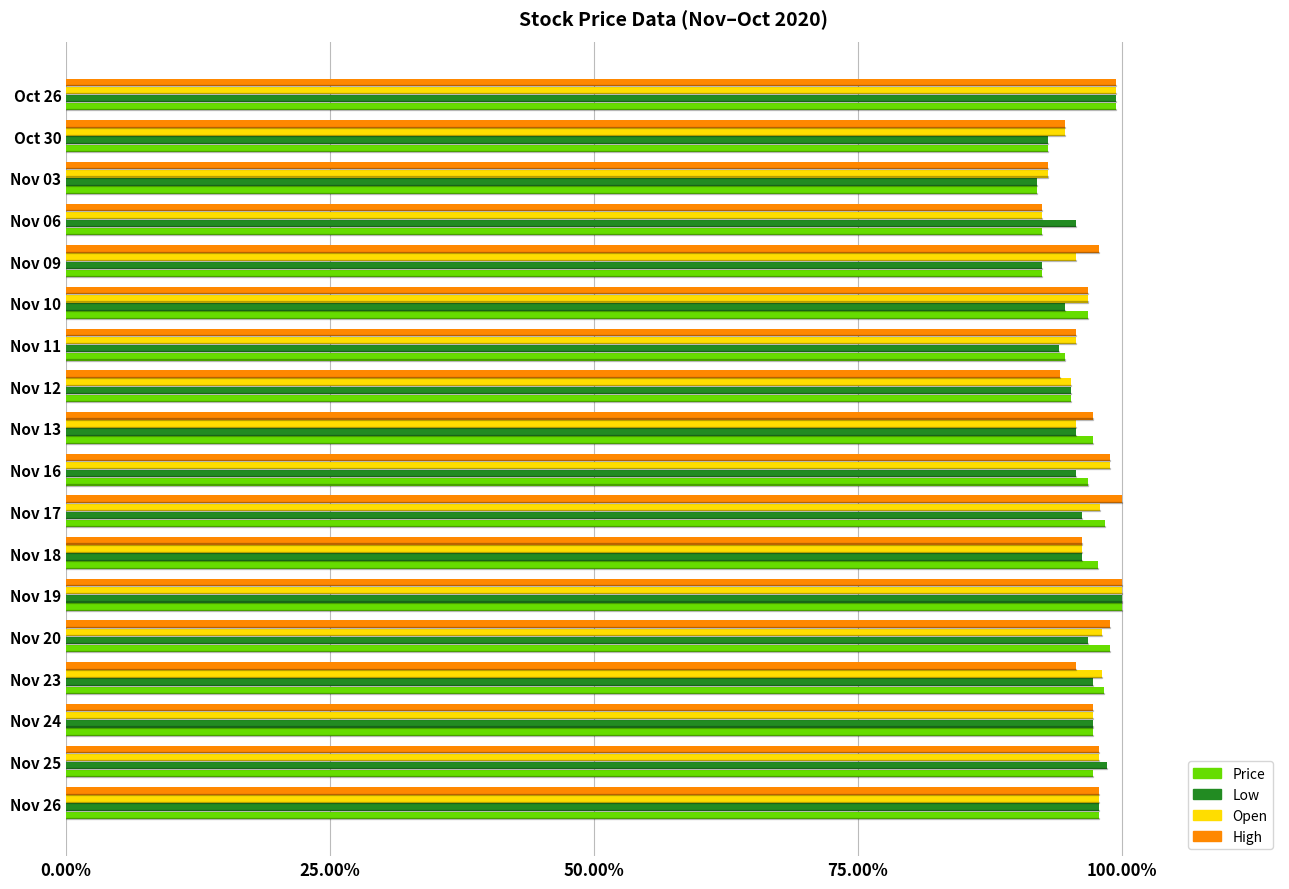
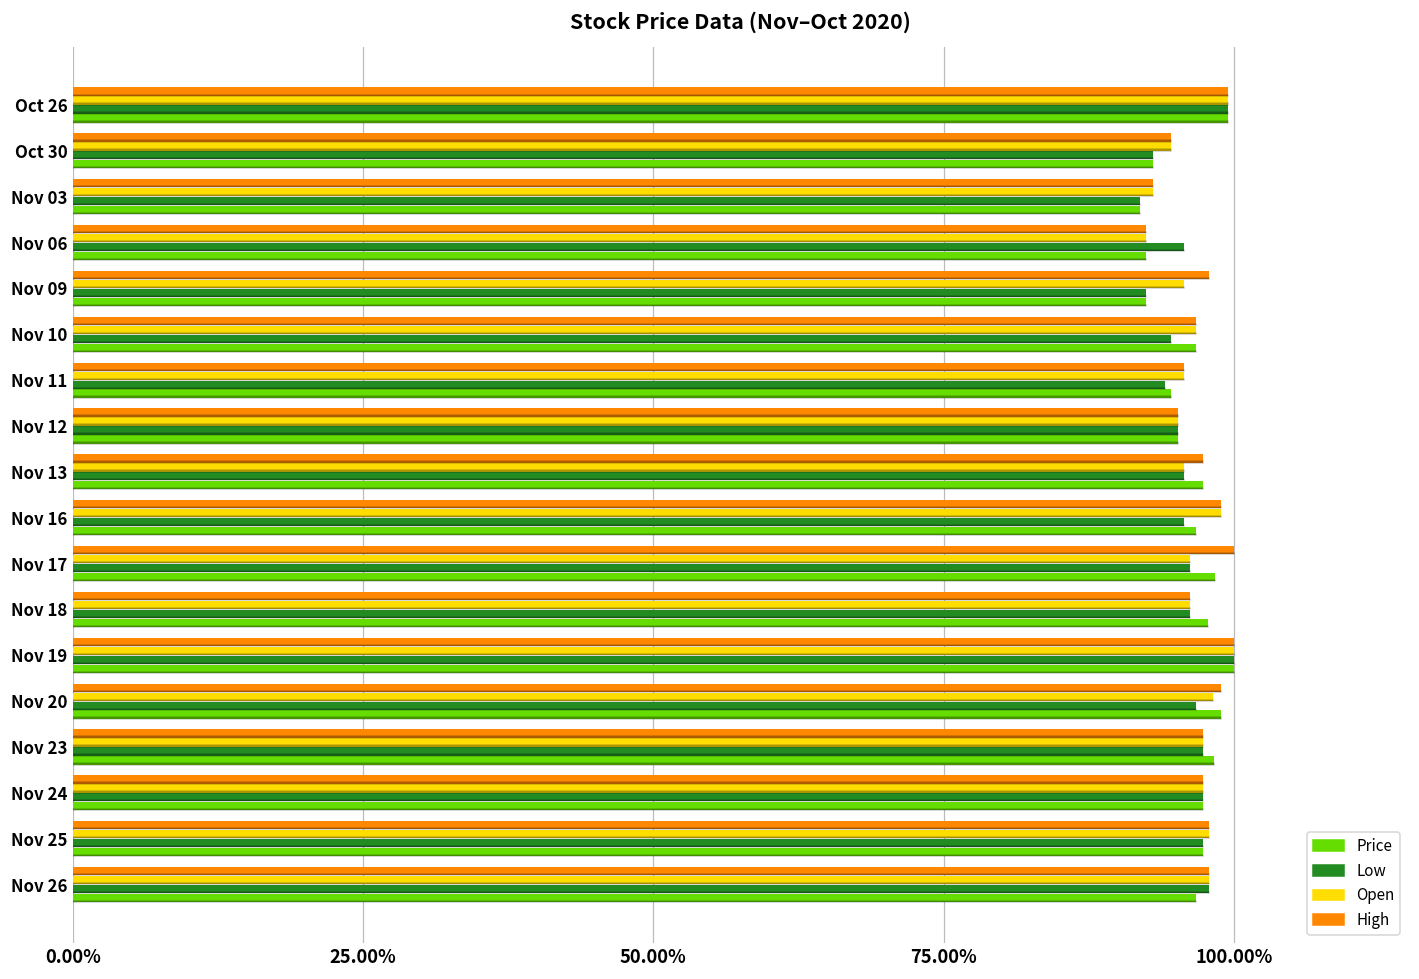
  {
    "Price": {
      "Oct 26": "99.5%",
      "Oct 30": "93.0%",
      "Nov 03": "91.9%",
      "Nov 06": "92.5%",
      "Nov 09": "92.5%",
      "Nov 10": "96.8%",
      "Nov 11": "94.6%",
      "Nov 12": "95.2%",
      "Nov 13": "97.3%",
      "Nov 16": "96.8%",
      "Nov 17": "98.4%",
      "Nov 18": "97.7%",
      "Nov 19": "100.0%",
      "Nov 20": "98.9%",
      "Nov 23": "98.3%",
      "Nov 24": "97.3%",
      "Nov 25": "97.3%",
-     "Nov 26": "97.8%"
+     "Nov 26": "96.8%"
    },
    "Low": {
      "Oct 26": "99.5%",
      "Oct 30": "93.0%",
      "Nov 03": "91.9%",
      "Nov 06": "95.7%",
      "Nov 09": "92.5%",
      "Nov 10": "94.6%",
      "Nov 11": "94.1%",
      "Nov 12": "95.2%",
      "Nov 13": "95.7%",
      "Nov 16": "95.7%",
      "Nov 17": "96.2%",
      "Nov 18": "96.2%",
      "Nov 19": "100.0%",
      "Nov 20": "96.8%",
      "Nov 23": "97.3%",
      "Nov 24": "97.3%",
-     "Nov 25": "98.6%",
+     "Nov 25": "97.3%",
      "Nov 26": "97.8%"
    },
    "Open": {
      "Oct 26": "99.5%",
      "Oct 30": "94.6%",
      "Nov 03": "93.0%",
      "Nov 06": "92.5%",
      "Nov 09": "95.7%",
      "Nov 10": "96.8%",
      "Nov 11": "95.7%",
      "Nov 12": "95.2%",
      "Nov 13": "95.7%",
      "Nov 16": "98.9%",
-     "Nov 17": "98.0%",
+     "Nov 17": "96.2%",
      "Nov 18": "96.2%",
      "Nov 19": "100.0%",
      "Nov 20": "98.2%",
-     "Nov 23": "98.2%",
+     "Nov 23": "97.3%",
      "Nov 24": "97.3%",
      "Nov 25": "97.8%",
      "Nov 26": "97.8%"
    },
    "High": {
      "Oct 26": "99.5%",
      "Oct 30": "94.6%",
      "Nov 03": "93.0%",
      "Nov 06": "92.5%",
      "Nov 09": "97.8%",
      "Nov 10": "96.8%",
      "Nov 11": "95.7%",
-     "Nov 12": "94.2%",
+     "Nov 12": "95.2%",
      "Nov 13": "97.3%",
      "Nov 16": "98.9%",
      "Nov 17": "100.0%",
      "Nov 18": "96.2%",
      "Nov 19": "100.0%",
      "Nov 20": "98.9%",
-     "Nov 23": "95.7%",
+     "Nov 23": "97.3%",
      "Nov 24": "97.3%",
      "Nov 25": "97.8%",
      "Nov 26": "97.8%"
    }
  }
